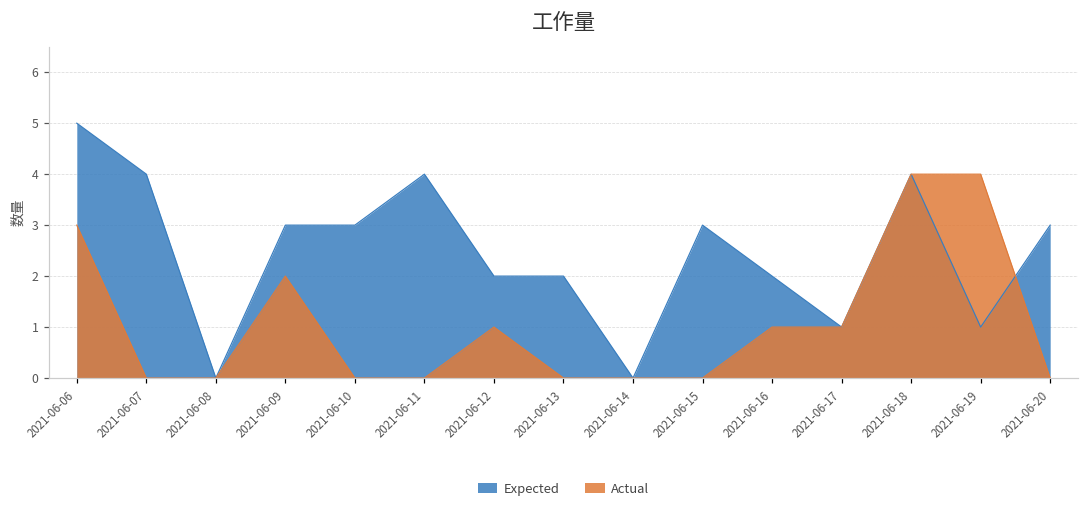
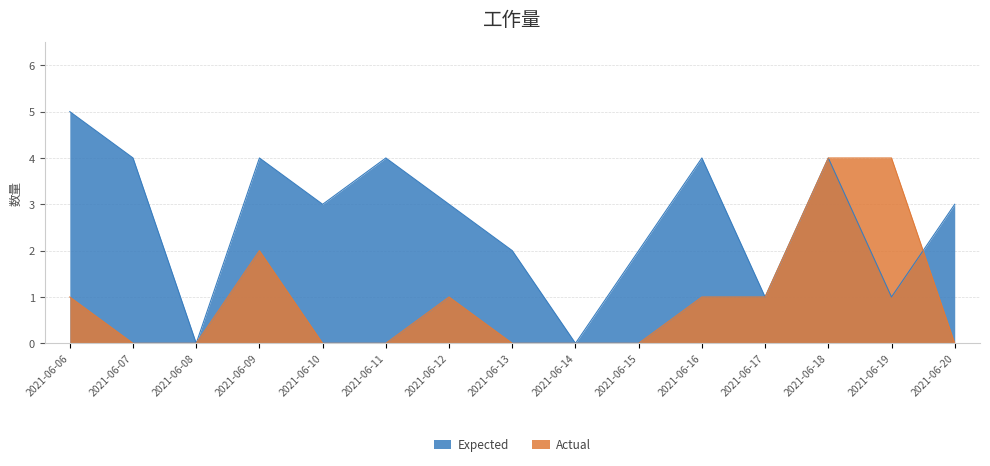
  {
    "Expected": {
      "2021-06-06": 5,
      "2021-06-07": 4,
-     "2021-06-09": 3,
+     "2021-06-09": 4,
      "2021-06-10": 3,
      "2021-06-11": 4,
-     "2021-06-12": 2,
+     "2021-06-12": 3,
      "2021-06-13": 2,
-     "2021-06-15": 3,
-     "2021-06-16": 2,
+     "2021-06-15": 2,
+     "2021-06-16": 4,
      "2021-06-19": 1,
      "2021-06-20": 3
    },
    "Actual": {
-     "2021-06-06": 3,
+     "2021-06-06": 1,
      "2021-06-07": 0,
      "2021-06-09": 2,
      "2021-06-10": 0,
      "2021-06-11": 0,
      "2021-06-12": 1,
      "2021-06-13": 0,
      "2021-06-15": 0,
      "2021-06-16": 1,
      "2021-06-19": 4,
      "2021-06-20": 0
    }
  }
